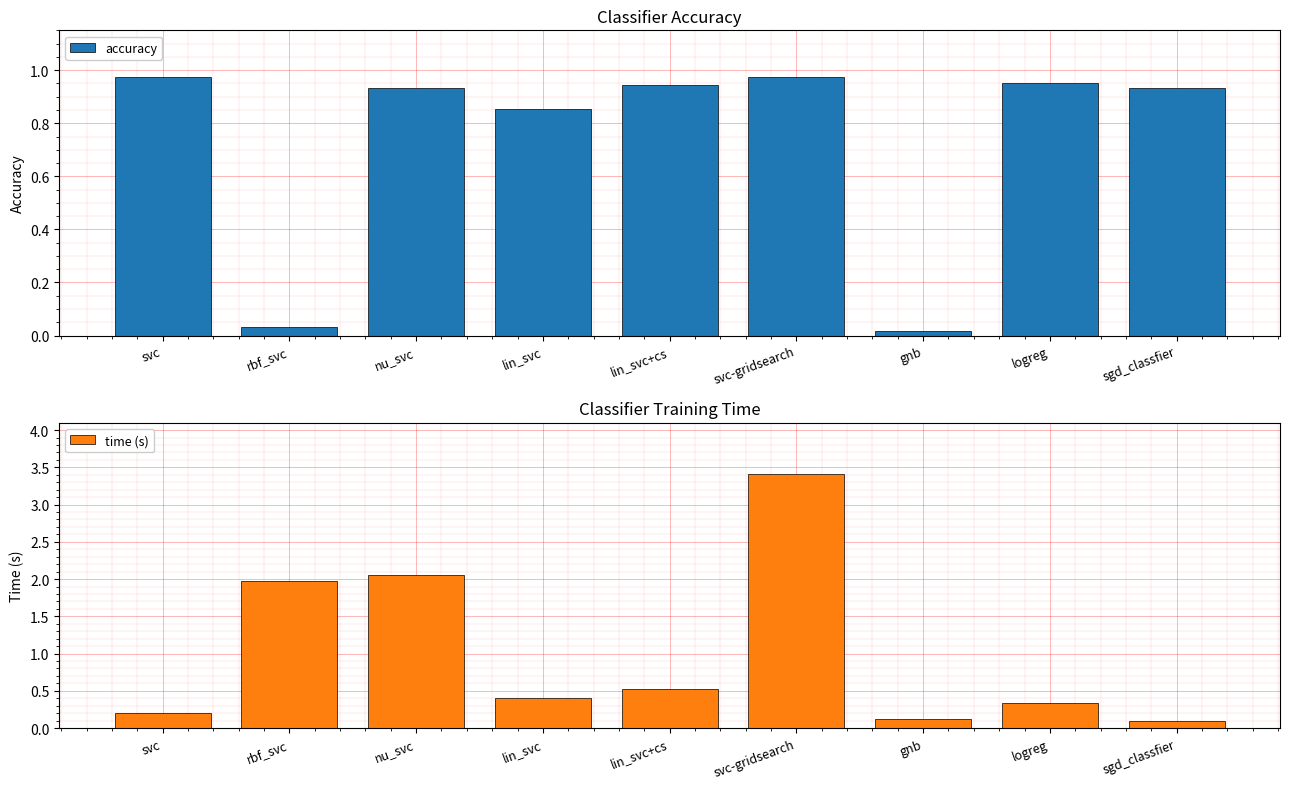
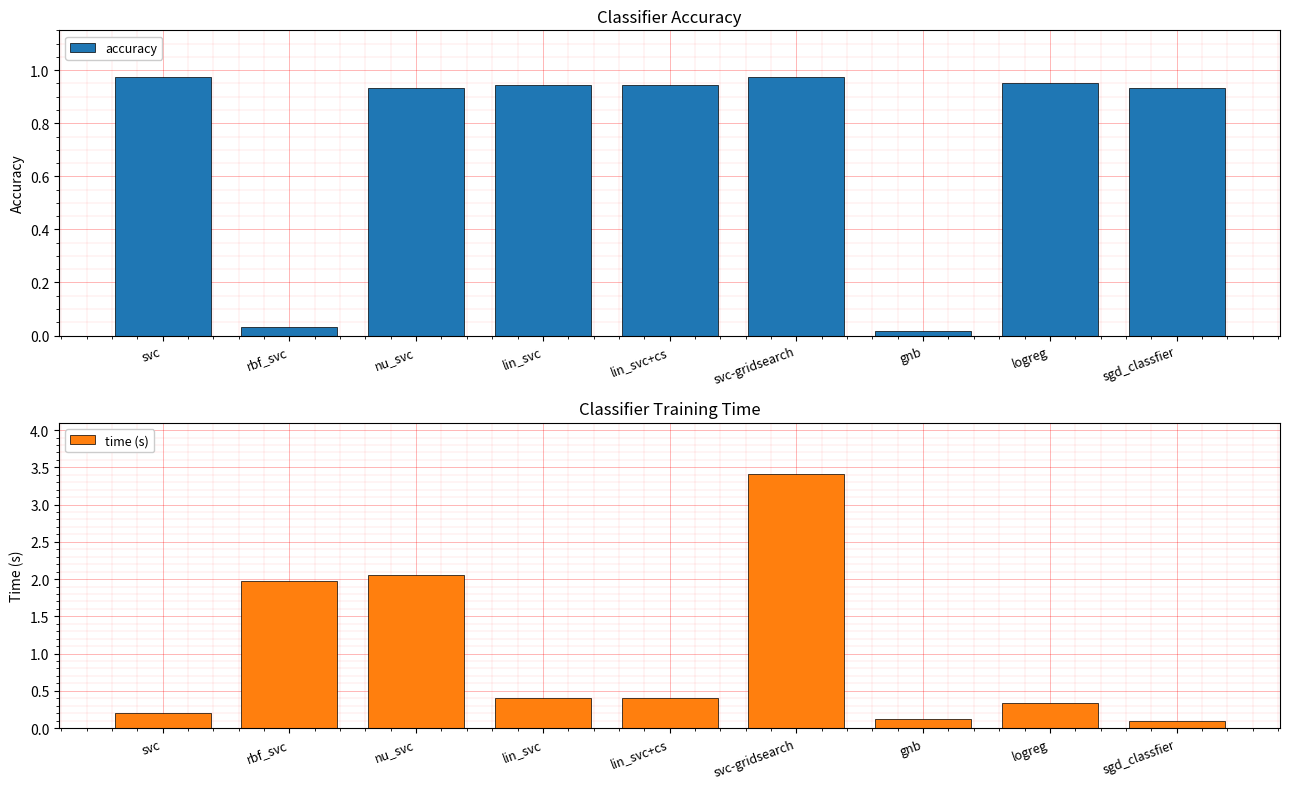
  {
    "Classifier Accuracy": {
      "svc": 0.97,
      "rbf_svc": 0.03,
      "nu_svc": 0.93,
-     "lin_svc": 0.85,
+     "lin_svc": 0.94,
      "lin_svc+cs": 0.94,
      "svc-gridsearch": 0.97,
      "gnb": 0.02,
      "logreg": 0.95,
      "sgd_classfier": 0.93
    },
    "Classifier Training Time": {
      "svc": 0.2,
      "rbf_svc": 2.0,
      "nu_svc": 2.1,
      "lin_svc": 0.4,
-     "lin_svc+cs": 0.5,
+     "lin_svc+cs": 0.4,
      "svc-gridsearch": 3.4,
      "gnb": 0.1,
      "logreg": 0.3,
      "sgd_classfier": 0.1
    }
  }
